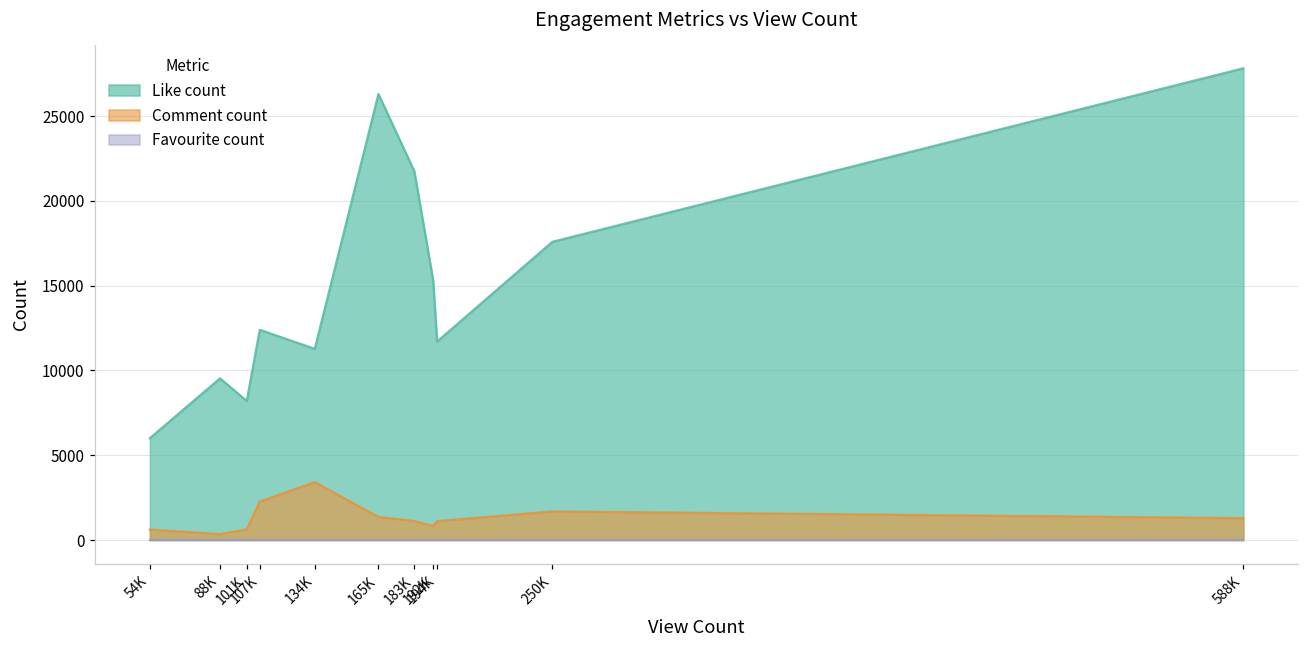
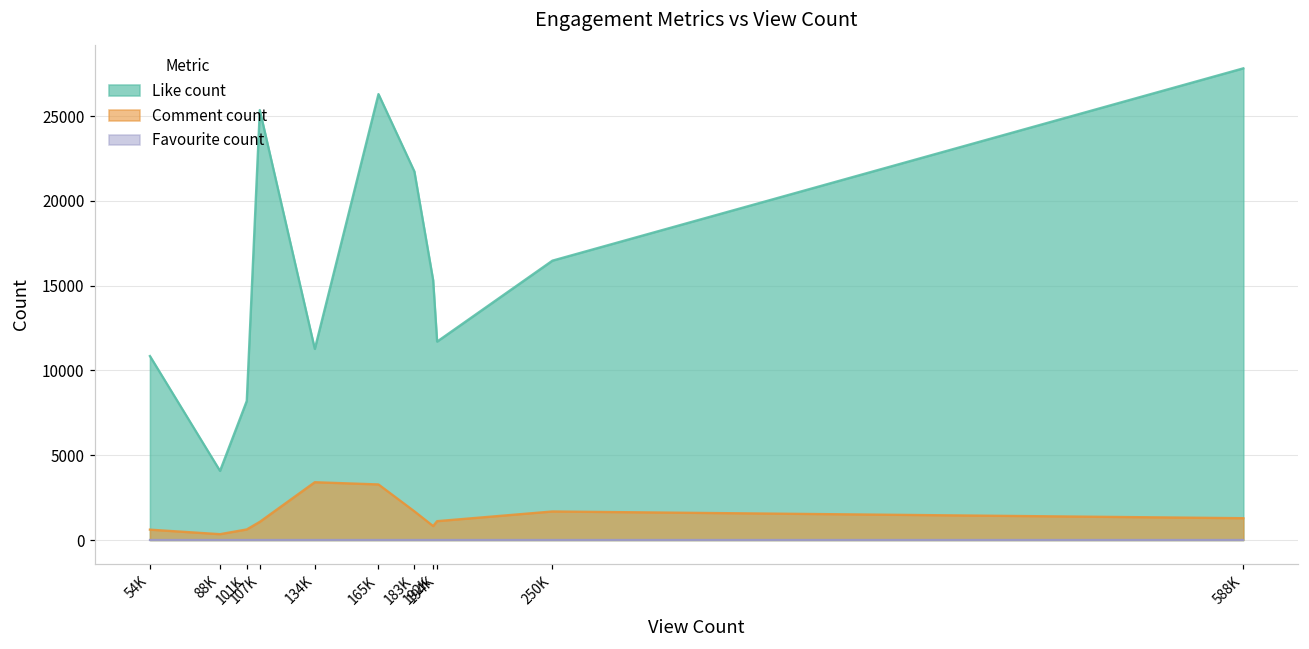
  {
    "Like count": {
-     "54K": 6000,
-     "88K": 9500,
+     "54K": 10800,
+     "88K": 4100,
      "101K": 8200,
-     "107K": 12400,
+     "107K": 25400,
      "134K": 11300,
      "165K": 26300,
      "183K": 21700,
      "192K": 15300,
      "194K": 11700,
-     "250K": 17600,
+     "250K": 16500,
      "588K": 27800
    },
    "Comment count": {
      "54K": 600,
      "88K": 300,
      "101K": 600,
-     "107K": 2300,
+     "107K": 1100,
      "134K": 3400,
-     "165K": 1400,
-     "183K": 1100,
+     "165K": 3300,
+     "183K": 1700,
      "192K": 800,
      "194K": 1100,
      "250K": 1700,
      "588K": 1300
    },
    "Favourite count": {
      "54K": 0,
      "88K": 0,
      "101K": 0,
      "107K": 0,
      "134K": 0,
      "165K": 0,
      "183K": 0,
      "192K": 0,
      "194K": 0,
      "250K": 0,
      "588K": 0
    }
  }
